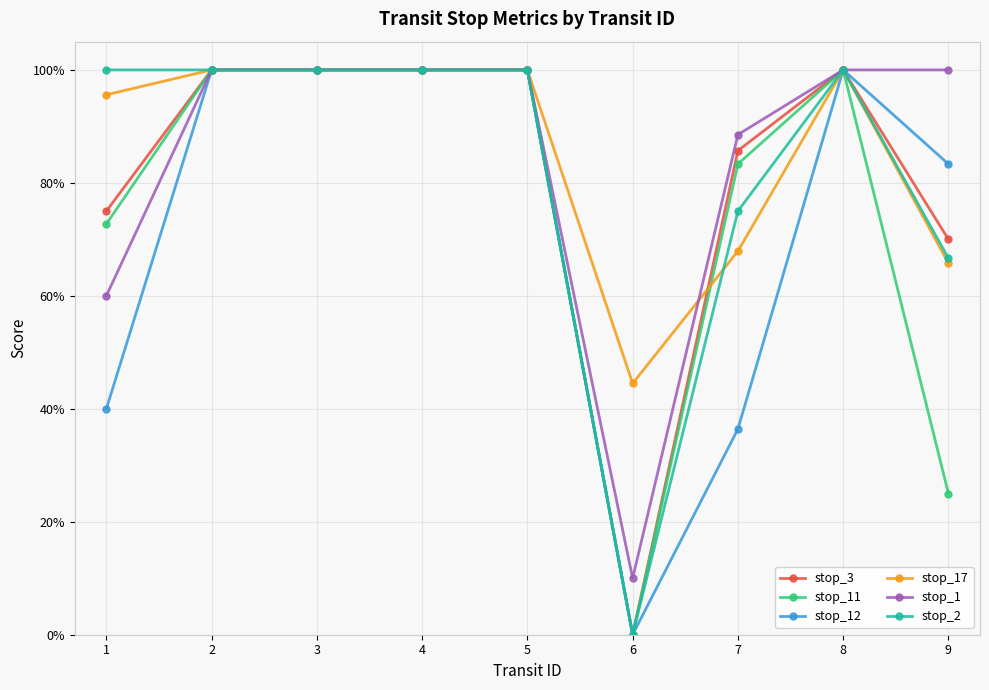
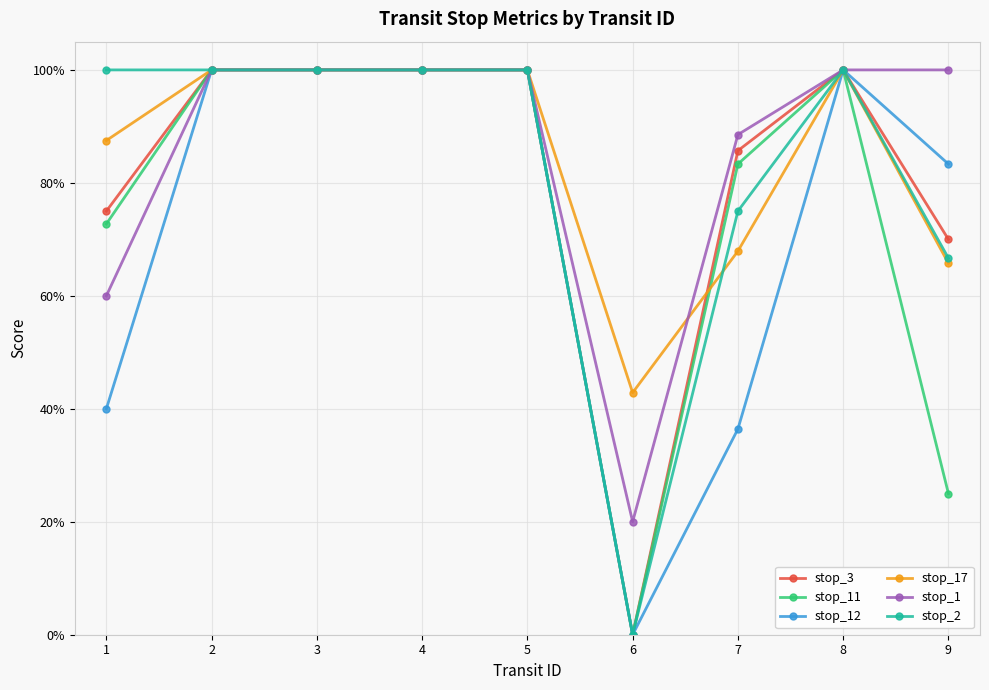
  {
    "stop_3": {
      "1": "75%",
      "7": "86%",
      "9": "70%"
    },
    "stop_12": {
      "1": "40%",
      "7": "36%",
      "9": "83%"
    },
    "stop_17": {
-     "1": "96%",
-     "6": "44%",
+     "1": "88%",
+     "6": "43%",
      "7": "68%",
      "9": "66%"
    },
    "stop_1": {
      "1": "60%",
-     "6": "10%",
+     "6": "20%",
      "7": "89%",
      "9": "100%"
    }
  }
